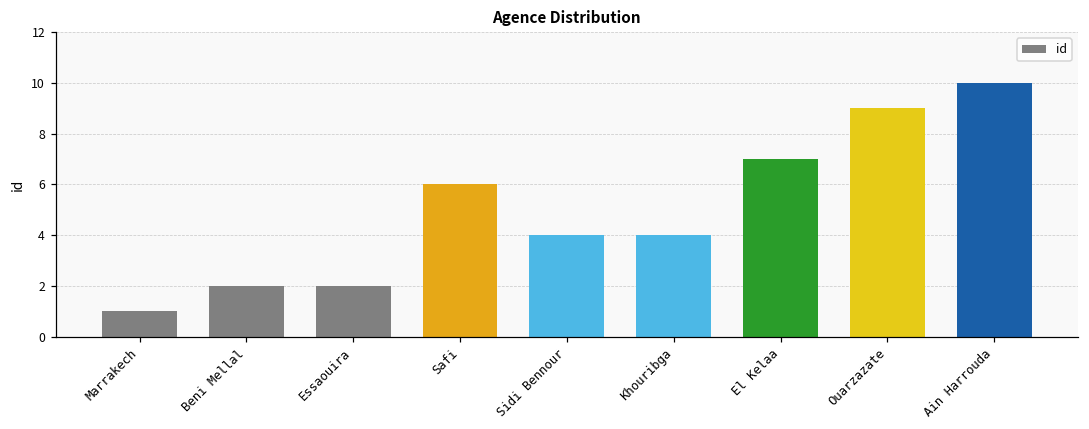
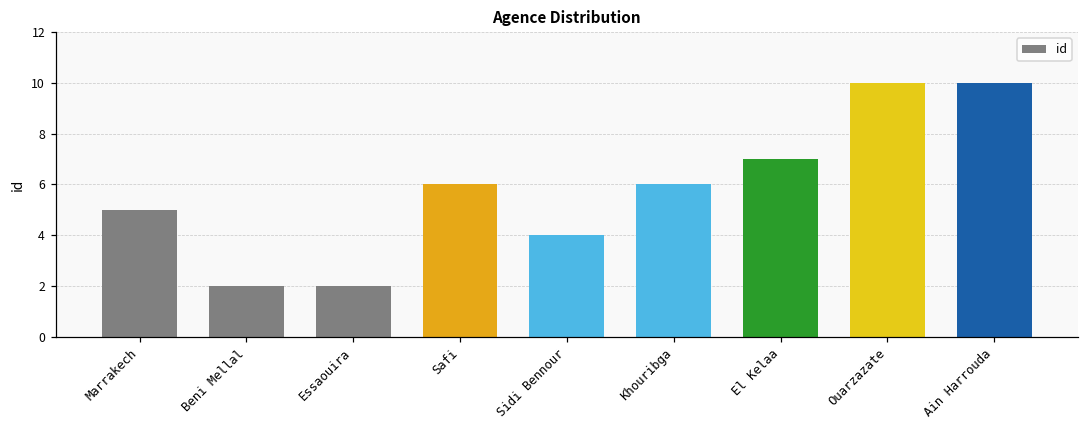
  {
-   "Marrakech": 1,
+   "Marrakech": 5,
    "Beni Mellal": 2,
    "Essaouira": 2,
    "Safi": 6,
    "Sidi Bennour": 4,
-   "Khouribga": 4,
+   "Khouribga": 6,
    "El Kelaa": 7,
-   "Ouarzazate": 9,
+   "Ouarzazate": 10,
    "Ain Harrouda": 10
  }
